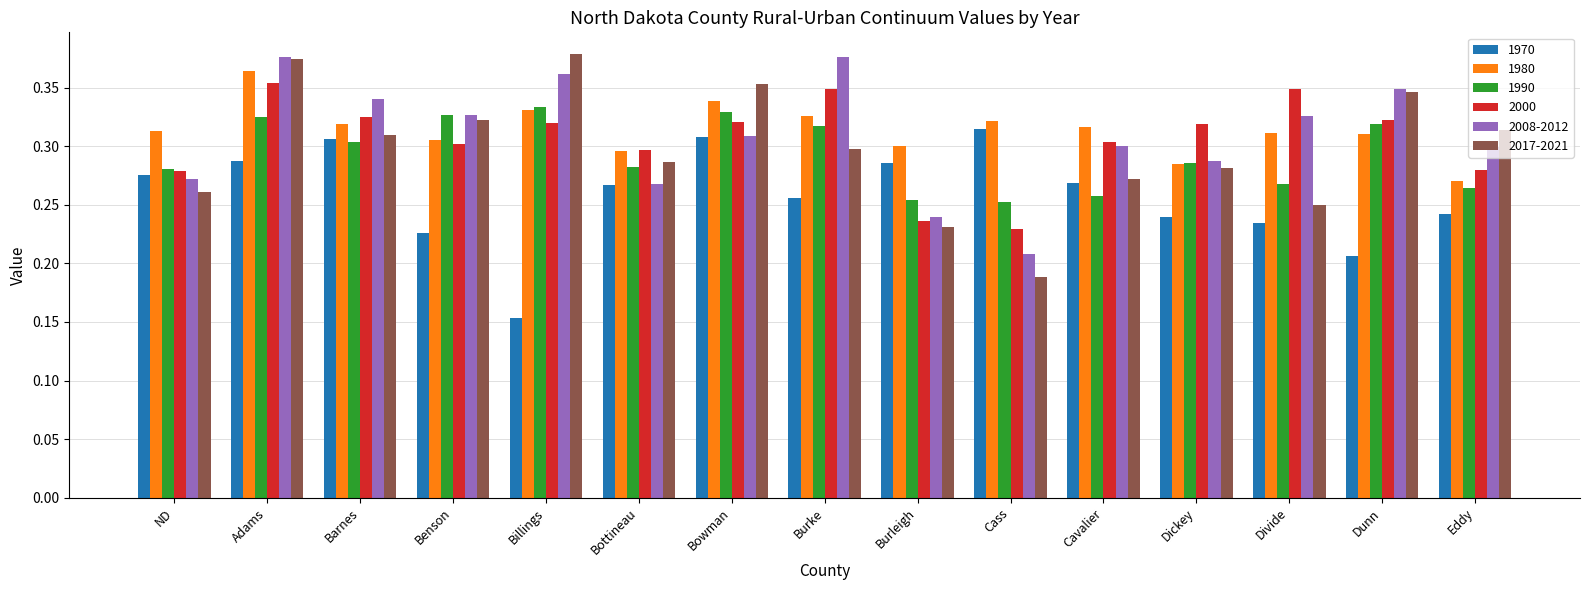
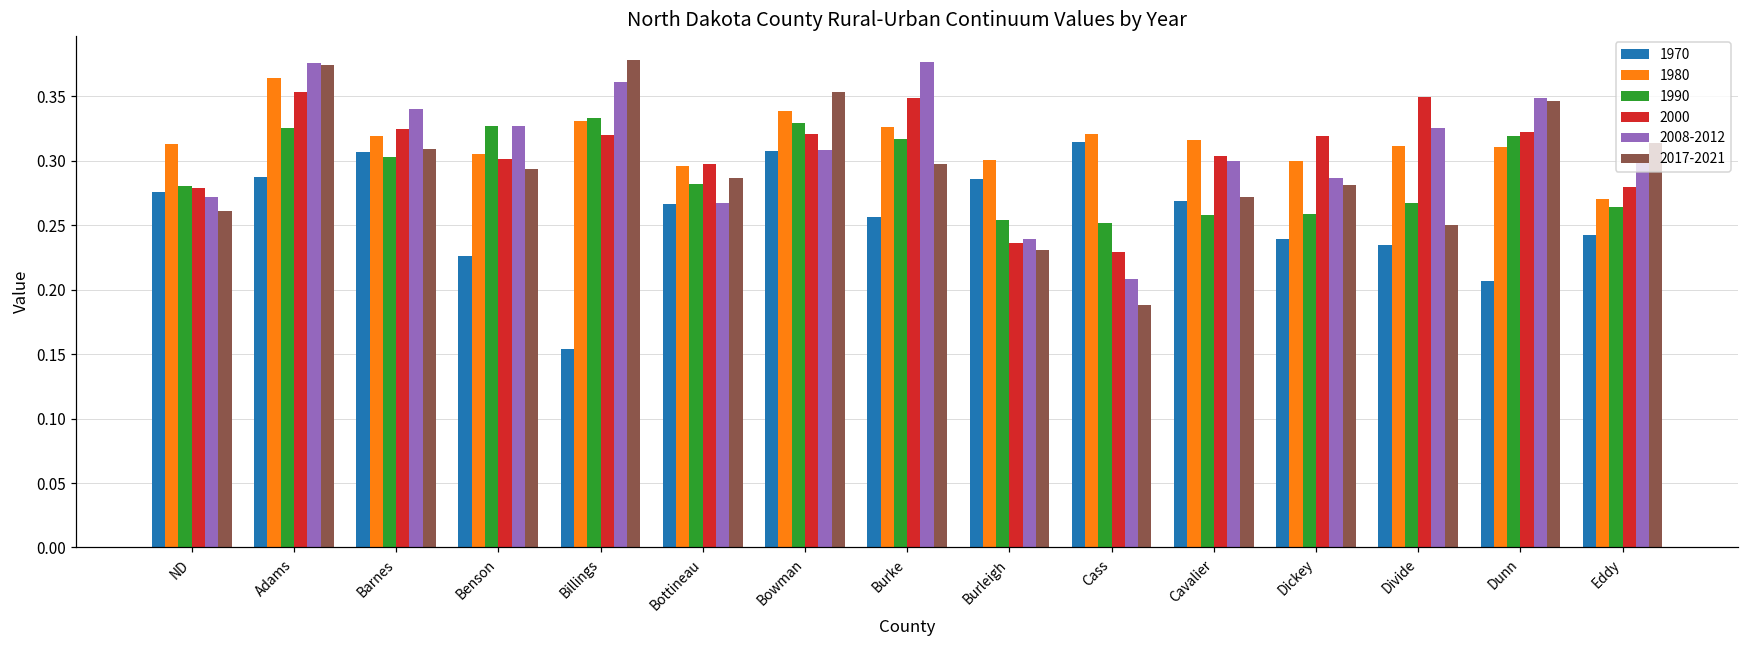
  {
    "1970": {
      "ND": 0.276,
      "Adams": 0.288,
      "Barnes": 0.307,
      "Benson": 0.226,
      "Billings": 0.154,
      "Bottineau": 0.267,
      "Bowman": 0.308,
      "Burke": 0.256,
      "Burleigh": 0.286,
      "Cass": 0.314,
      "Cavalier": 0.269,
      "Dickey": 0.240,
      "Divide": 0.235,
      "Dunn": 0.207,
      "Eddy": 0.242
    },
    "1980": {
      "ND": 0.313,
      "Adams": 0.365,
      "Barnes": 0.319,
      "Benson": 0.305,
      "Billings": 0.331,
      "Bottineau": 0.296,
      "Bowman": 0.339,
      "Burke": 0.326,
      "Burleigh": 0.301,
      "Cass": 0.321,
      "Cavalier": 0.316,
-     "Dickey": 0.285,
+     "Dickey": 0.300,
      "Divide": 0.311,
      "Dunn": 0.311,
      "Eddy": 0.270
    },
    "1990": {
      "ND": 0.281,
      "Adams": 0.325,
      "Barnes": 0.303,
      "Benson": 0.327,
      "Billings": 0.333,
      "Bottineau": 0.282,
      "Bowman": 0.330,
      "Burke": 0.317,
      "Burleigh": 0.254,
      "Cass": 0.252,
      "Cavalier": 0.258,
-     "Dickey": 0.286,
+     "Dickey": 0.259,
      "Divide": 0.268,
      "Dunn": 0.319,
      "Eddy": 0.265
    },
    "2000": {
      "ND": 0.279,
      "Adams": 0.354,
      "Barnes": 0.325,
      "Benson": 0.302,
      "Billings": 0.320,
      "Bottineau": 0.297,
      "Bowman": 0.321,
      "Burke": 0.349,
      "Burleigh": 0.237,
      "Cass": 0.229,
      "Cavalier": 0.304,
      "Dickey": 0.319,
      "Divide": 0.349,
      "Dunn": 0.322,
      "Eddy": 0.279
    },
    "2008-2012": {
      "ND": 0.272,
      "Adams": 0.376,
      "Barnes": 0.340,
      "Benson": 0.327,
      "Billings": 0.362,
      "Bottineau": 0.268,
      "Bowman": 0.308,
      "Burke": 0.376,
      "Burleigh": 0.239,
      "Cass": 0.208,
      "Cavalier": 0.300,
      "Dickey": 0.287,
      "Divide": 0.326,
      "Dunn": 0.349
    },
    "2017-2021": {
      "ND": 0.261,
      "Adams": 0.374,
      "Barnes": 0.309,
-     "Benson": 0.323,
+     "Benson": 0.294,
      "Billings": 0.378,
      "Bottineau": 0.287,
      "Bowman": 0.353,
      "Burke": 0.298,
      "Burleigh": 0.231,
      "Cass": 0.188,
      "Cavalier": 0.272,
      "Dickey": 0.282,
      "Divide": 0.250,
      "Dunn": 0.346
    }
  }
